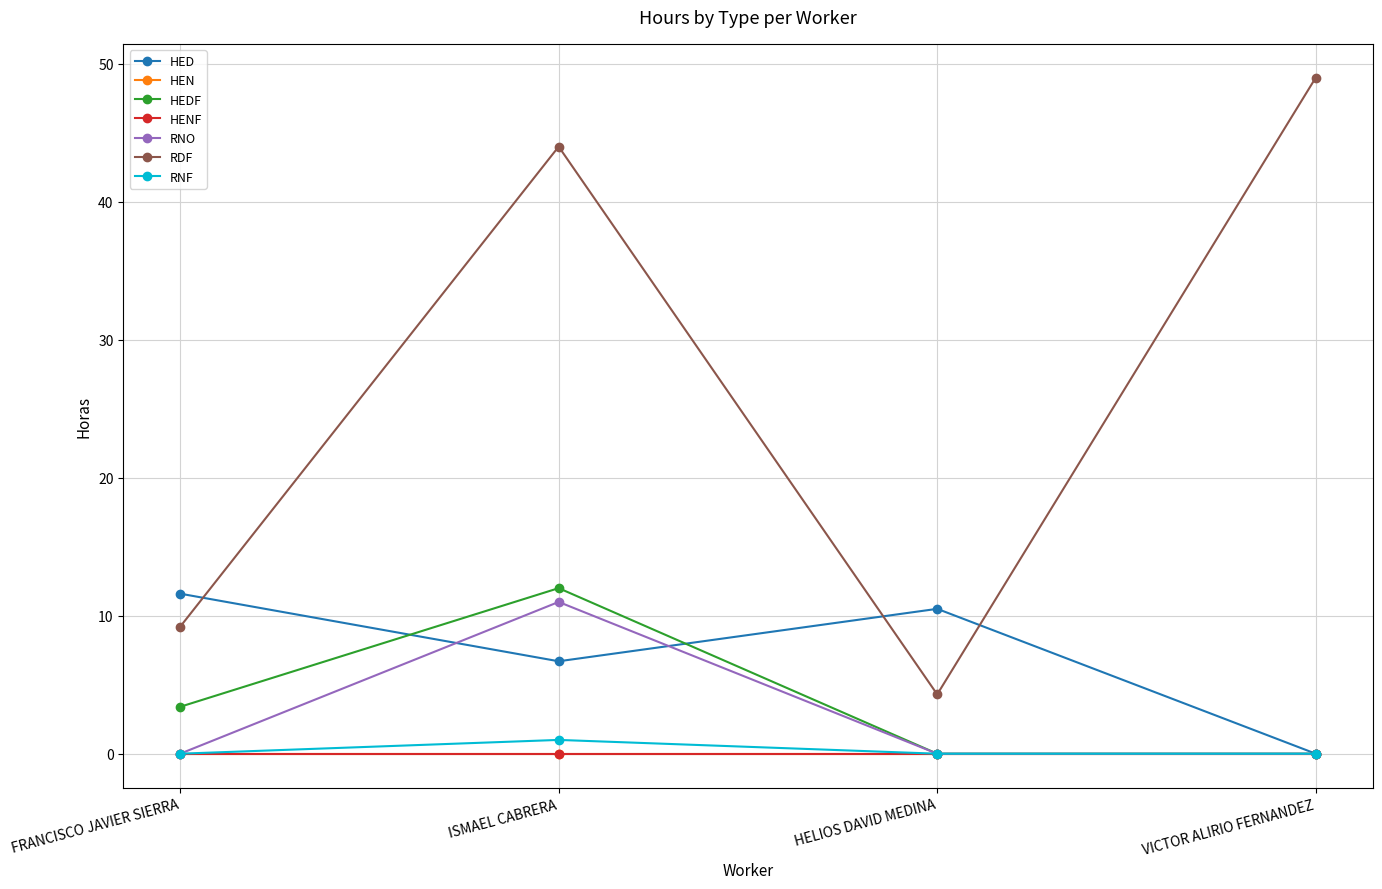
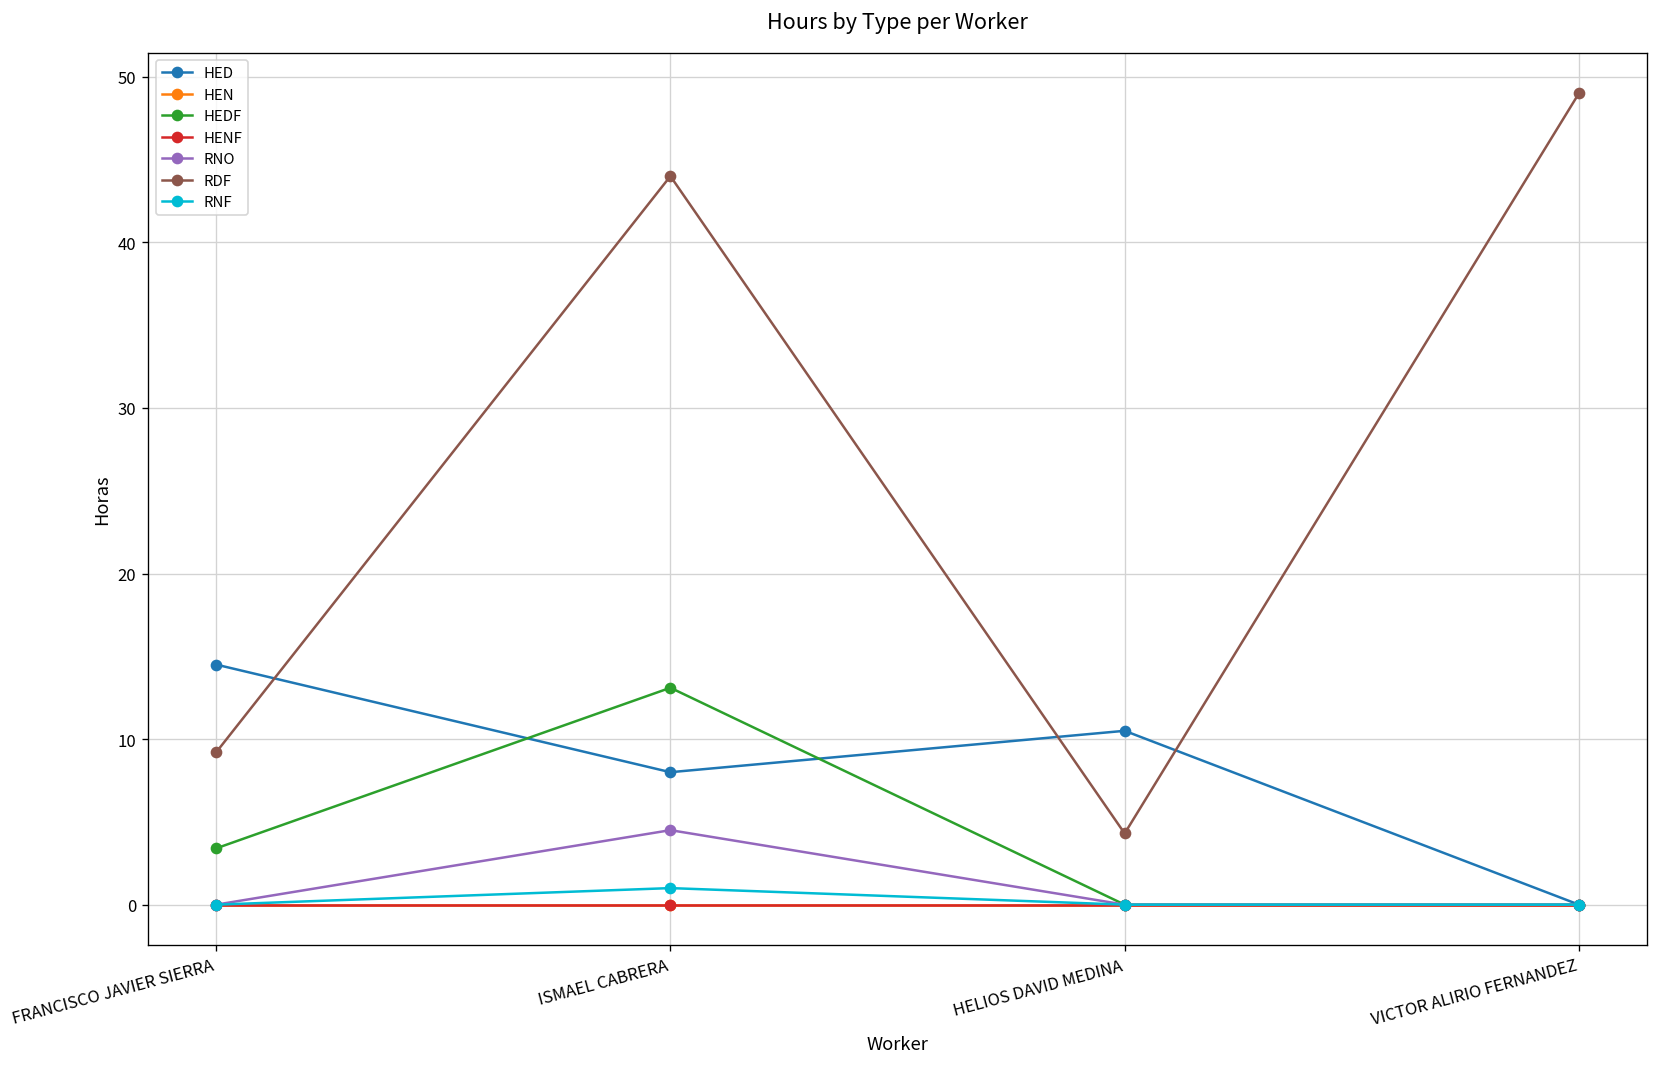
  {
    "HED": {
-     "FRANCISCO JAVIER SIERRA": 11.6,
-     "ISMAEL CABRERA": 6.7,
+     "FRANCISCO JAVIER SIERRA": 14.5,
+     "ISMAEL CABRERA": 8.0,
      "HELIOS DAVID MEDINA": 10.5
    },
    "HENF": {
      "ISMAEL CABRERA": 0.0
    },
    "HEDF": {
      "FRANCISCO JAVIER SIERRA": 3.4,
-     "ISMAEL CABRERA": 12.0
+     "ISMAEL CABRERA": 13.1
    },
    "RNO": {
-     "ISMAEL CABRERA": 11.0
+     "ISMAEL CABRERA": 4.5
    },
    "RDF": {
      "FRANCISCO JAVIER SIERRA": 9.2,
      "ISMAEL CABRERA": 44.0,
      "HELIOS DAVID MEDINA": 4.3,
      "VICTOR ALIRIO FERNANDEZ": 49.0
    },
    "RNF": {
      "ISMAEL CABRERA": 1.0
    }
  }
